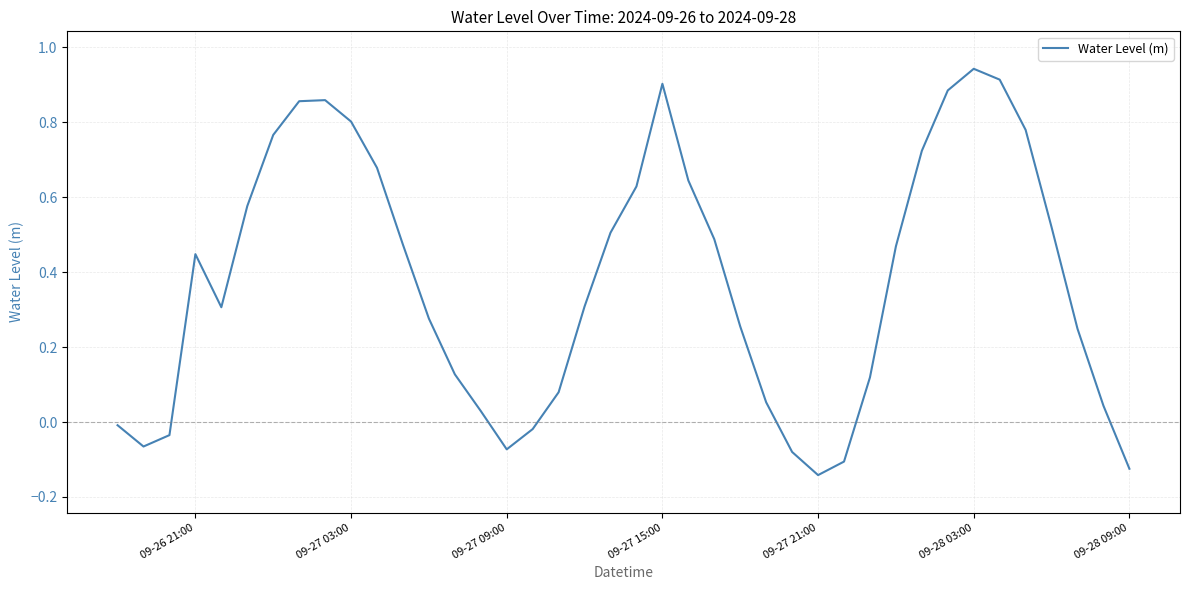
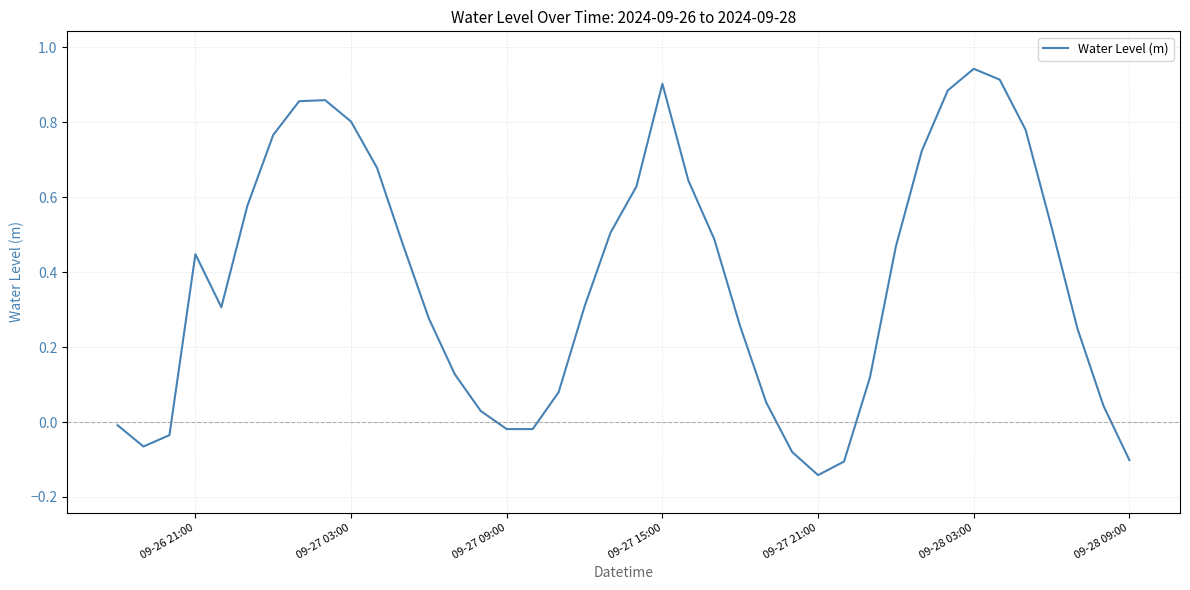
  {
    "09-26 21:00": 0.45,
    "09-27 03:00": 0.80,
-   "09-27 09:00": -0.07,
+   "09-27 09:00": -0.02,
    "09-27 15:00": 0.90,
    "09-27 21:00": -0.14,
    "09-28 03:00": 0.94,
-   "09-28 09:00": -0.12
+   "09-28 09:00": -0.10
  }
